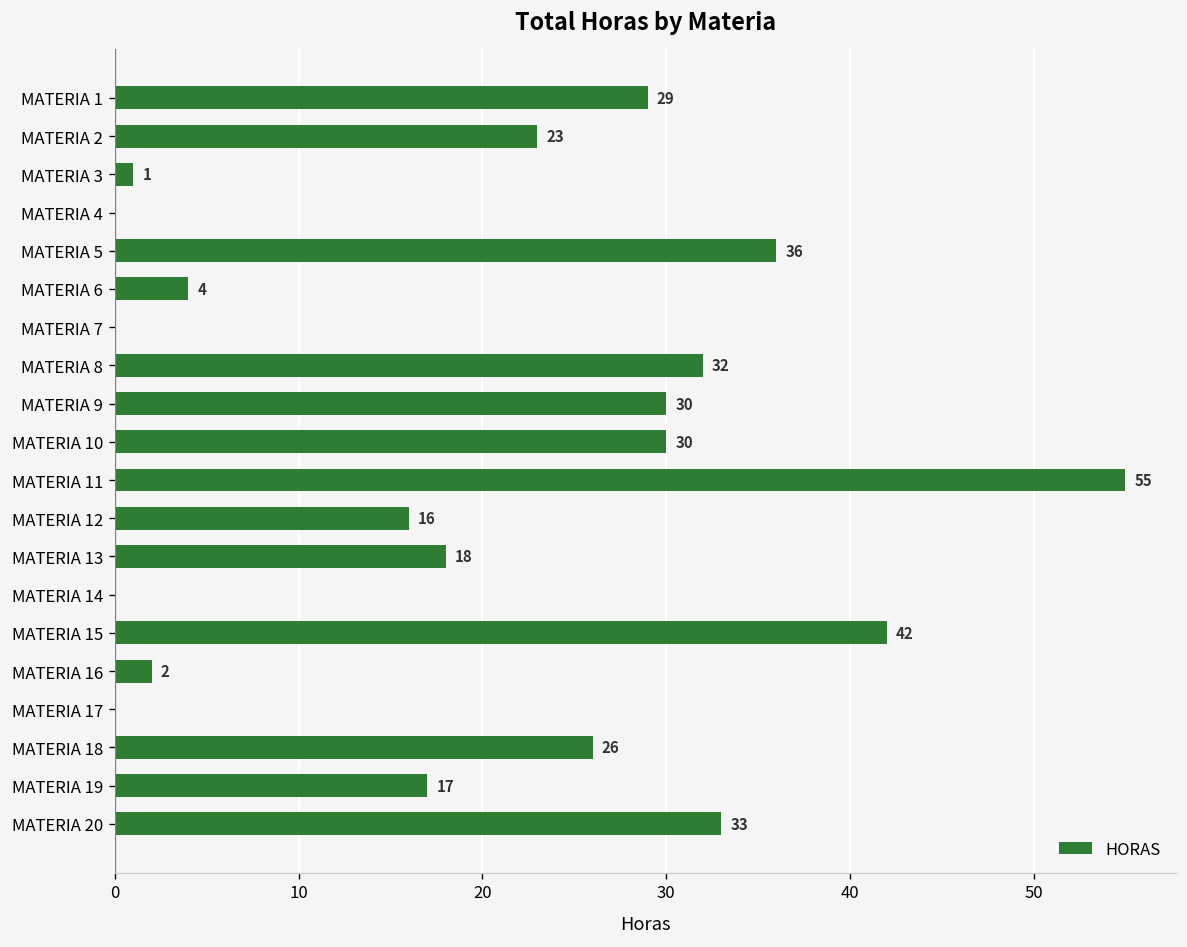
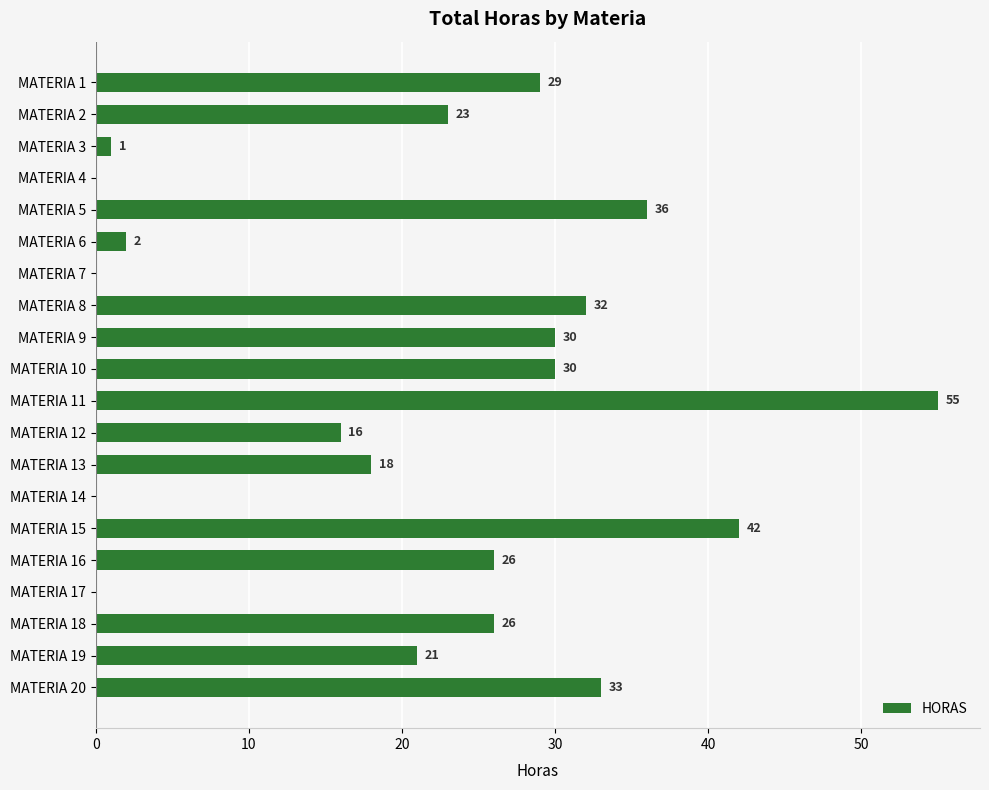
  {
    "MATERIA 1": 29,
    "MATERIA 2": 23,
    "MATERIA 3": 1,
    "MATERIA 5": 36,
-   "MATERIA 6": 4,
+   "MATERIA 6": 2,
    "MATERIA 8": 32,
    "MATERIA 9": 30,
    "MATERIA 10": 30,
    "MATERIA 11": 55,
    "MATERIA 12": 16,
    "MATERIA 13": 18,
    "MATERIA 15": 42,
-   "MATERIA 16": 2,
+   "MATERIA 16": 26,
    "MATERIA 18": 26,
-   "MATERIA 19": 17,
+   "MATERIA 19": 21,
    "MATERIA 20": 33
  }
